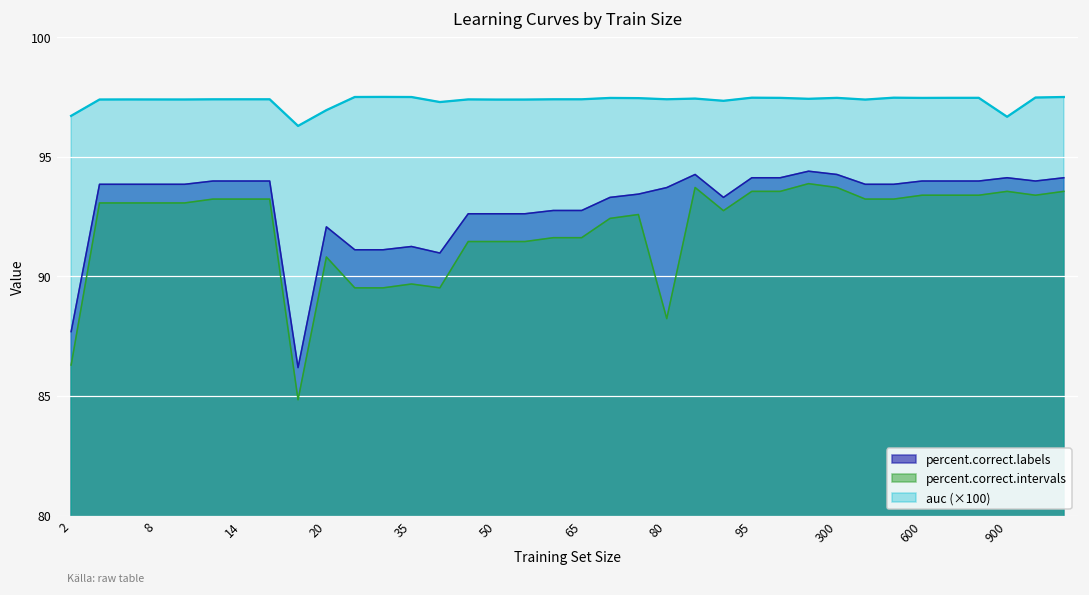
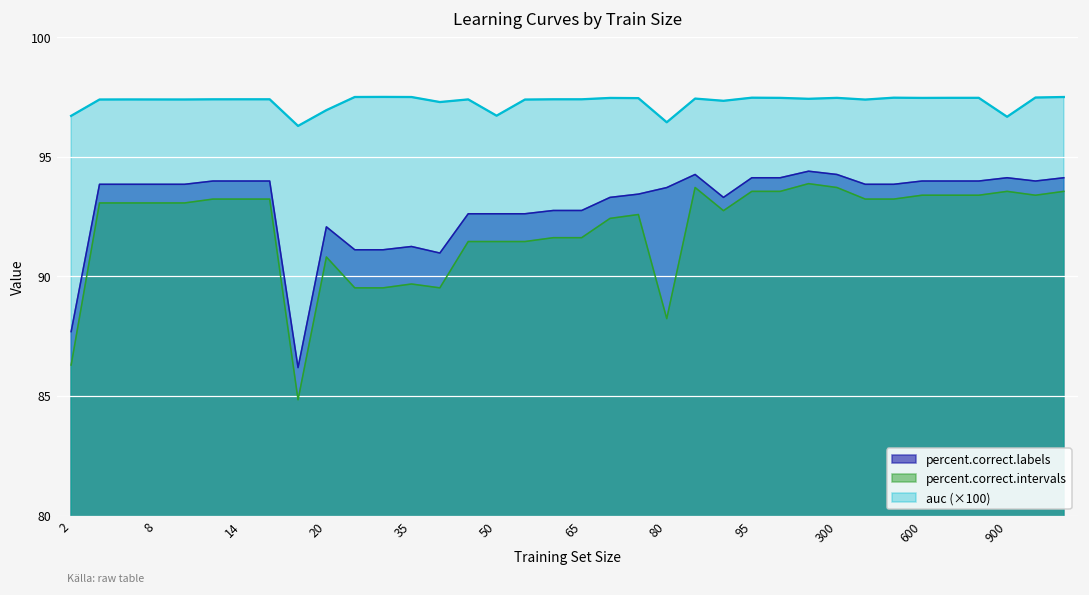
  {
    "percent.correct.labels": {
      "50": 92.6,
      "65": 92.7,
      "80": 93.7,
      "95": 94.1,
      "300": 94.3,
      "600": 94.0,
      "900": 94.1
    },
    "percent.correct.intervals": {
      "50": 91.5,
      "65": 91.6,
      "80": 88.2,
      "95": 93.5,
      "300": 93.7,
      "600": 93.4,
      "900": 93.5
    },
    "auc (×100)": {
-     "50": 97.4,
+     "50": 96.7,
      "65": 97.4,
-     "80": 97.4,
+     "80": 96.4,
      "95": 97.5,
      "300": 97.5,
      "600": 97.5,
      "900": 96.7
    }
  }
